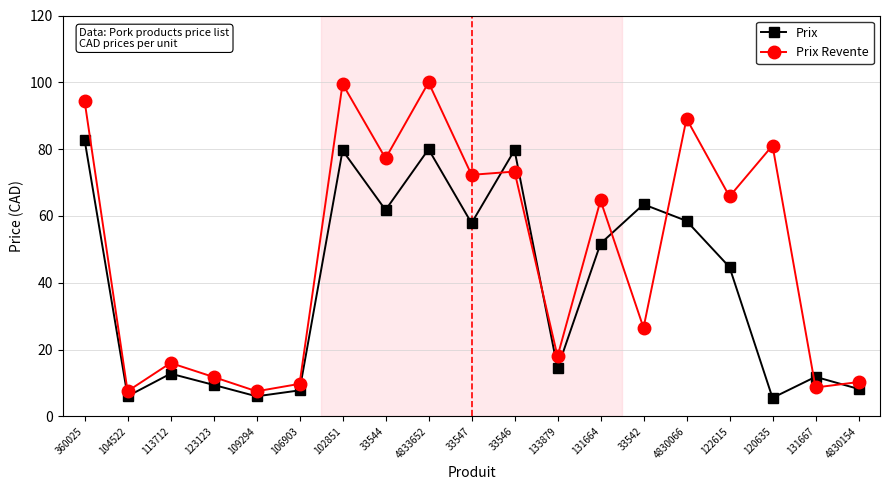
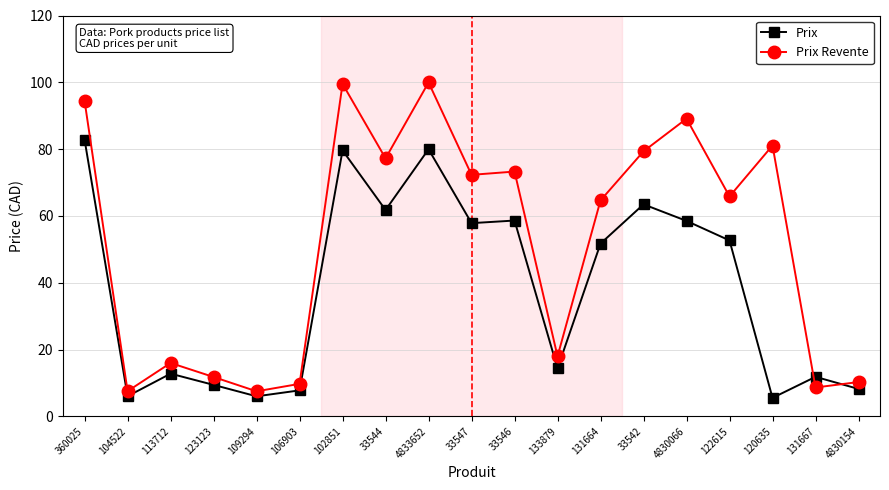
  {
    "Prix": {
      "360025": 83,
      "104522": 6,
      "113712": 13,
      "123123": 9,
      "109294": 6,
      "106903": 8,
      "102851": 80,
      "33544": 62,
      "4833652": 80,
      "33547": 58,
-     "33546": 80,
+     "33546": 59,
      "133879": 14,
      "131664": 52,
      "33542": 63,
      "4830066": 59,
-     "122615": 45,
+     "122615": 53,
      "120635": 6,
      "131667": 12,
      "4830154": 8
    },
    "Prix Revente": {
      "360025": 94,
      "104522": 8,
      "113712": 16,
      "123123": 12,
      "109294": 8,
      "106903": 10,
      "102851": 100,
      "33544": 77,
      "4833652": 100,
      "33547": 72,
      "33546": 73,
      "133879": 18,
      "131664": 65,
-     "33542": 27,
+     "33542": 79,
      "4830066": 89,
      "122615": 66,
      "120635": 81,
      "131667": 9,
      "4830154": 10
    }
  }
